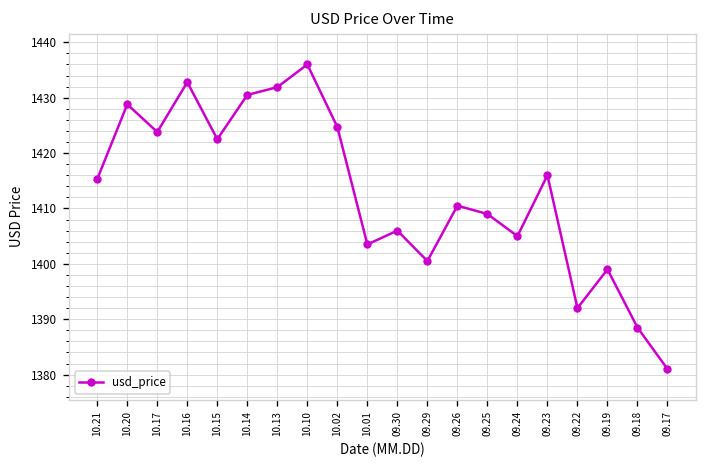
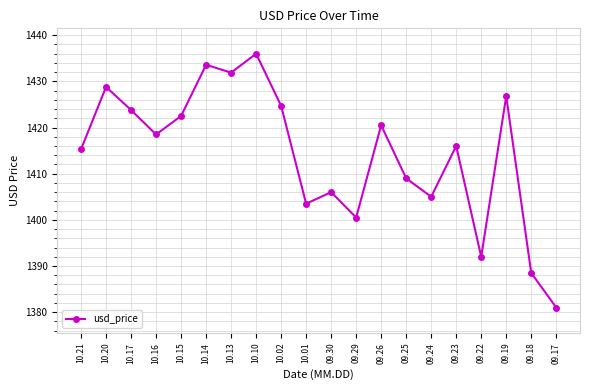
  {
    "10.21": 1415,
    "10.20": 1429,
    "10.17": 1424,
-   "10.16": 1433,
+   "10.16": 1419,
    "10.15": 1423,
-   "10.14": 1431,
+   "10.14": 1434,
    "10.13": 1432,
    "10.10": 1436,
    "10.02": 1425,
    "10.01": 1404,
    "09.30": 1406,
    "09.29": 1401,
-   "09.26": 1411,
+   "09.26": 1421,
    "09.25": 1409,
    "09.24": 1405,
    "09.23": 1416,
    "09.22": 1392,
-   "09.19": 1399,
+   "09.19": 1427,
    "09.18": 1389,
    "09.17": 1381
  }
